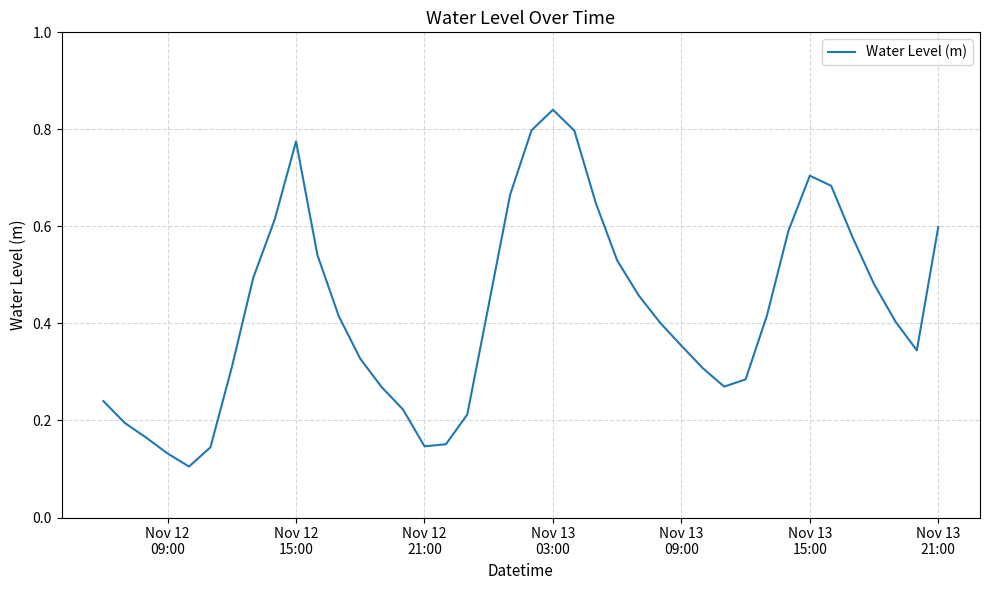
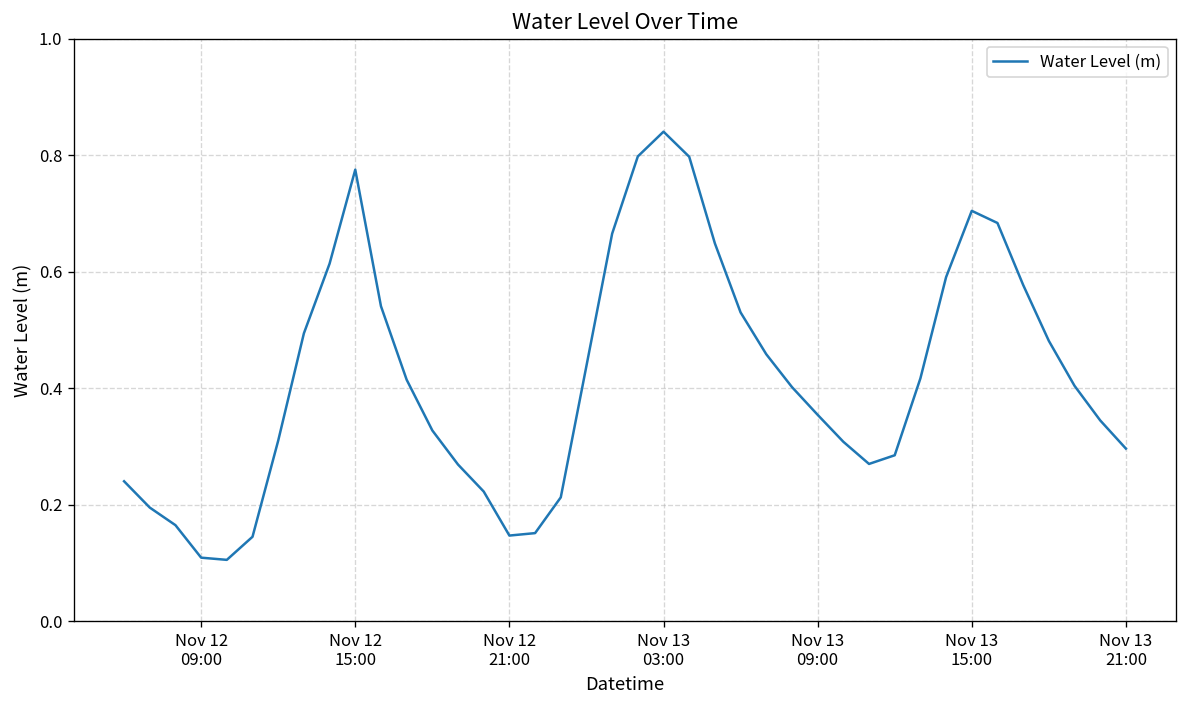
  {
-   "Nov 12 09:00": 0.13,
+   "Nov 12 09:00": 0.11,
    "Nov 12 15:00": 0.78,
    "Nov 12 21:00": 0.15,
    "Nov 13 03:00": 0.84,
    "Nov 13 09:00": 0.35,
    "Nov 13 15:00": 0.70,
-   "Nov 13 21:00": 0.60
+   "Nov 13 21:00": 0.30
  }
